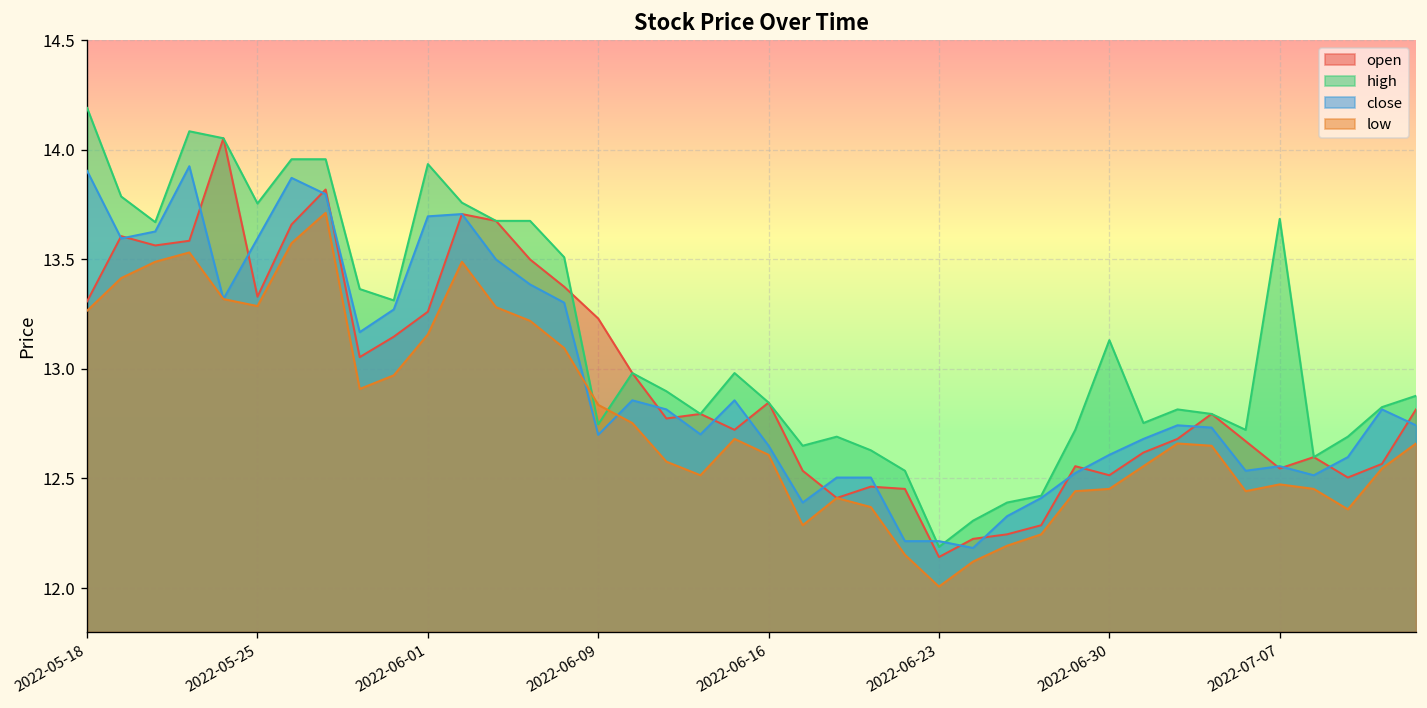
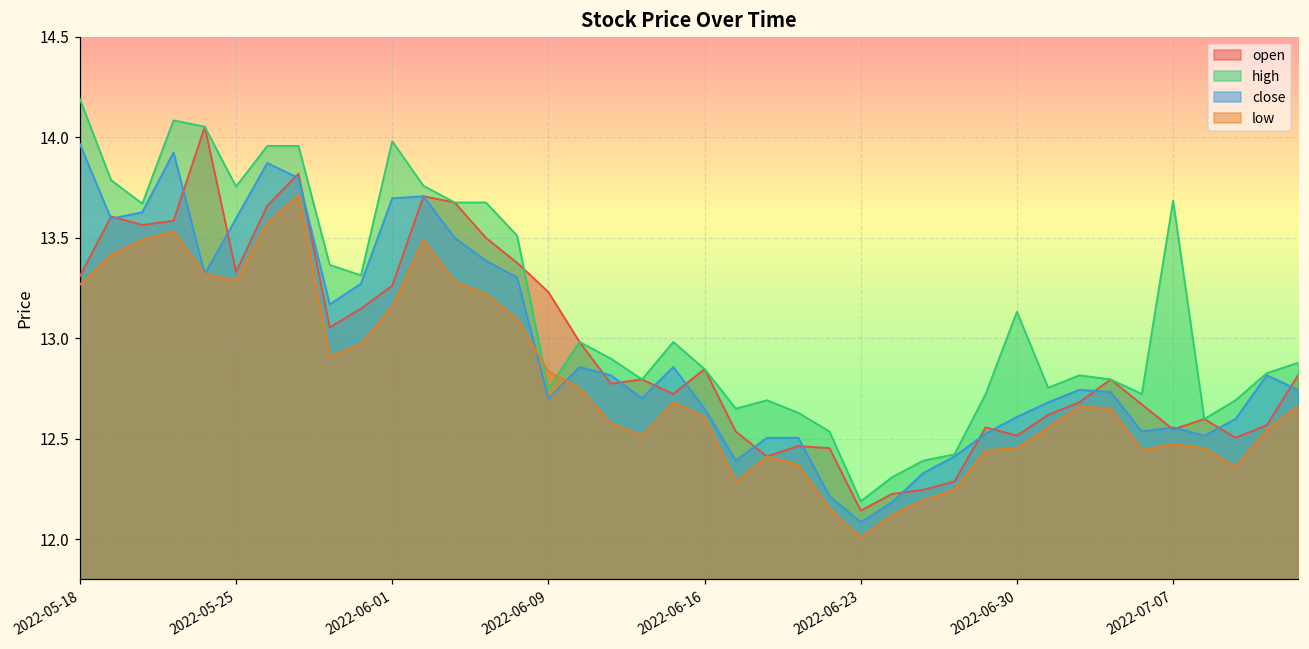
  {
    "high": {
      "2022-05-18": 14.19,
      "2022-05-25": 13.75,
-     "2022-06-01": 13.93,
+     "2022-06-01": 13.98,
      "2022-06-09": 12.75,
      "2022-06-23": 12.19,
      "2022-06-30": 13.13,
      "2022-07-07": 13.68
    },
    "close": {
-     "2022-05-18": 13.90,
+     "2022-05-18": 13.97,
      "2022-05-25": 13.59,
      "2022-06-01": 13.70,
      "2022-06-09": 12.70,
      "2022-06-16": 12.65,
-     "2022-06-23": 12.21,
+     "2022-06-23": 12.08,
      "2022-06-30": 12.61
    }
  }
